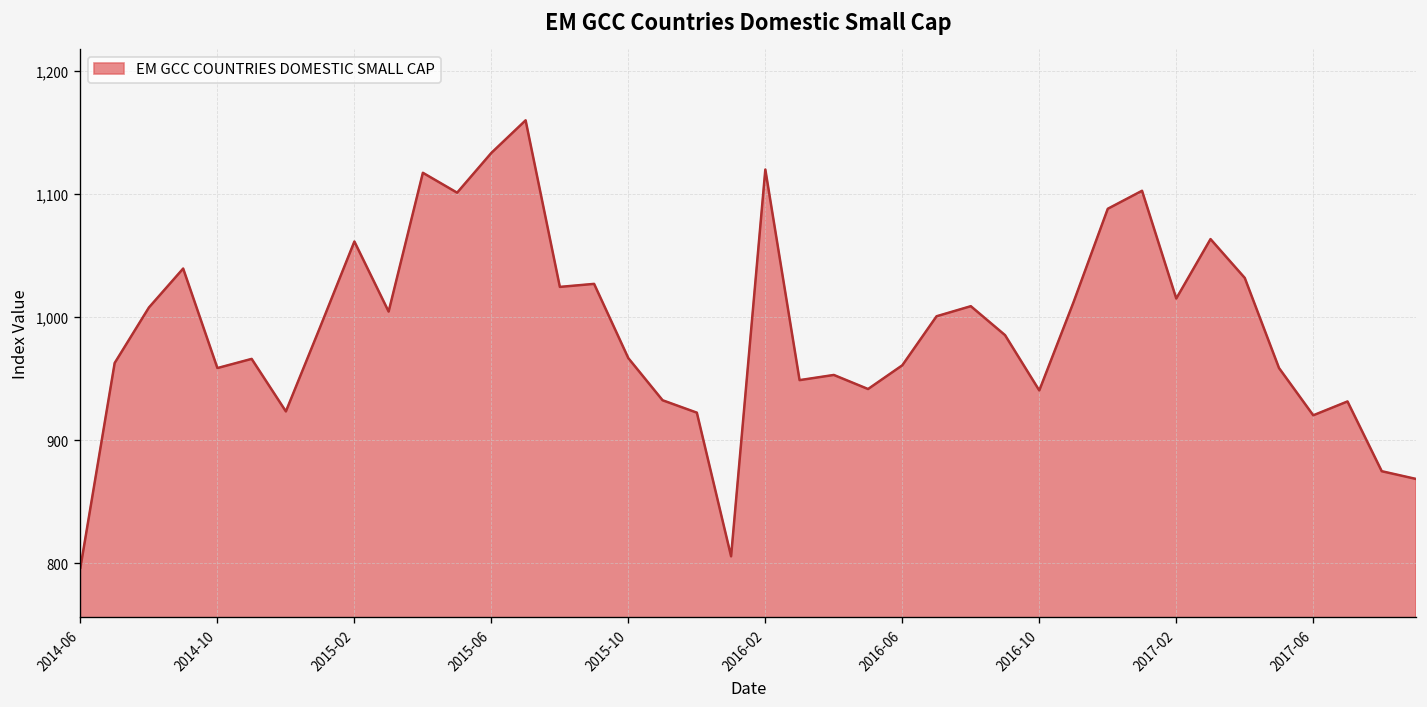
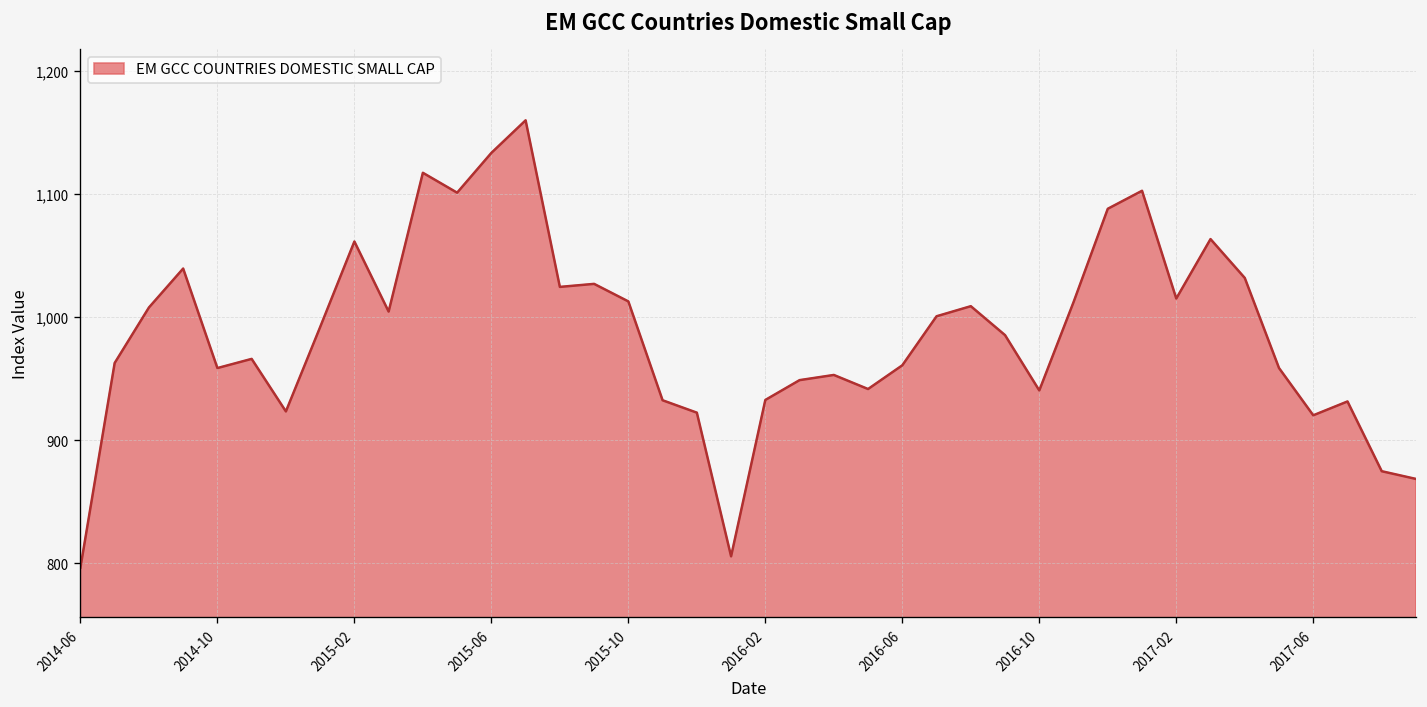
  {
    "2014-06": "796",
    "2014-10": "959",
    "2015-02": "1,061",
    "2015-06": "1,133",
-   "2015-10": "967",
-   "2016-02": "1,120",
+   "2015-10": "1,013",
+   "2016-02": "933",
    "2016-06": "961",
    "2016-10": "940",
    "2017-02": "1,015",
    "2017-06": "920"
  }
